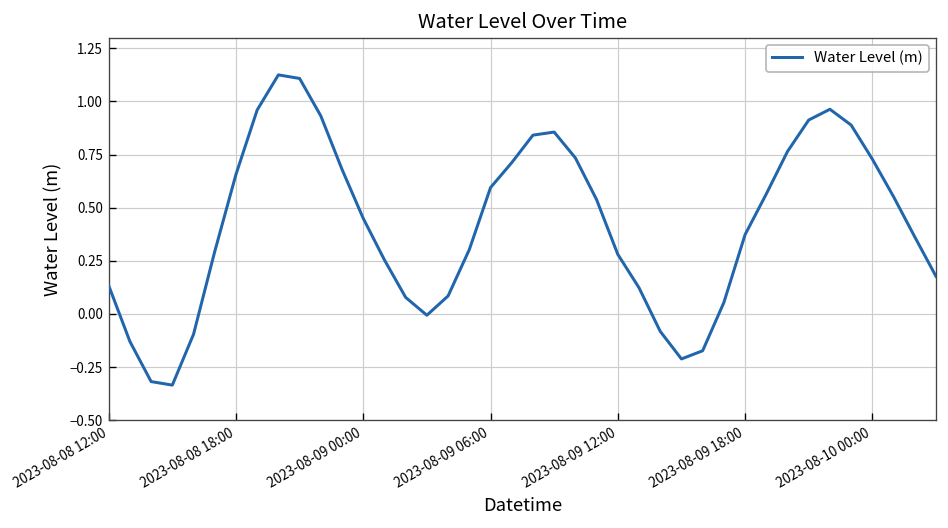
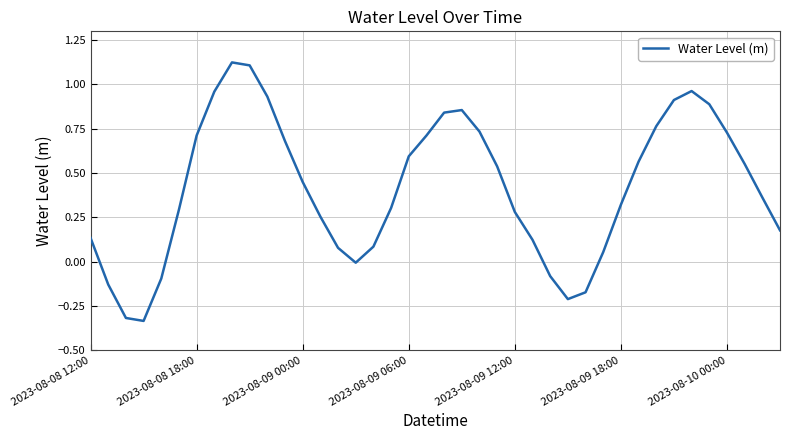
  {
    "2023-08-08 12:00": 0.13,
-   "2023-08-08 18:00": 0.66,
+   "2023-08-08 18:00": 0.71,
    "2023-08-09 00:00": 0.45,
    "2023-08-09 06:00": 0.59,
    "2023-08-09 12:00": 0.28,
-   "2023-08-09 18:00": 0.37,
+   "2023-08-09 18:00": 0.32,
    "2023-08-10 00:00": 0.73
  }
